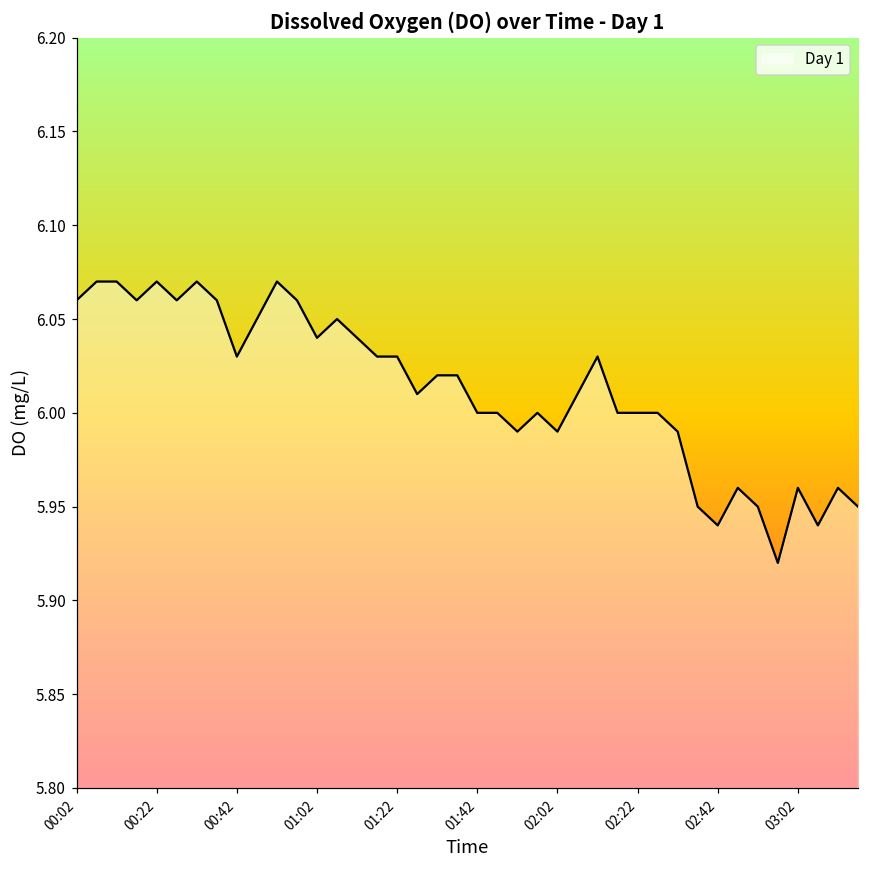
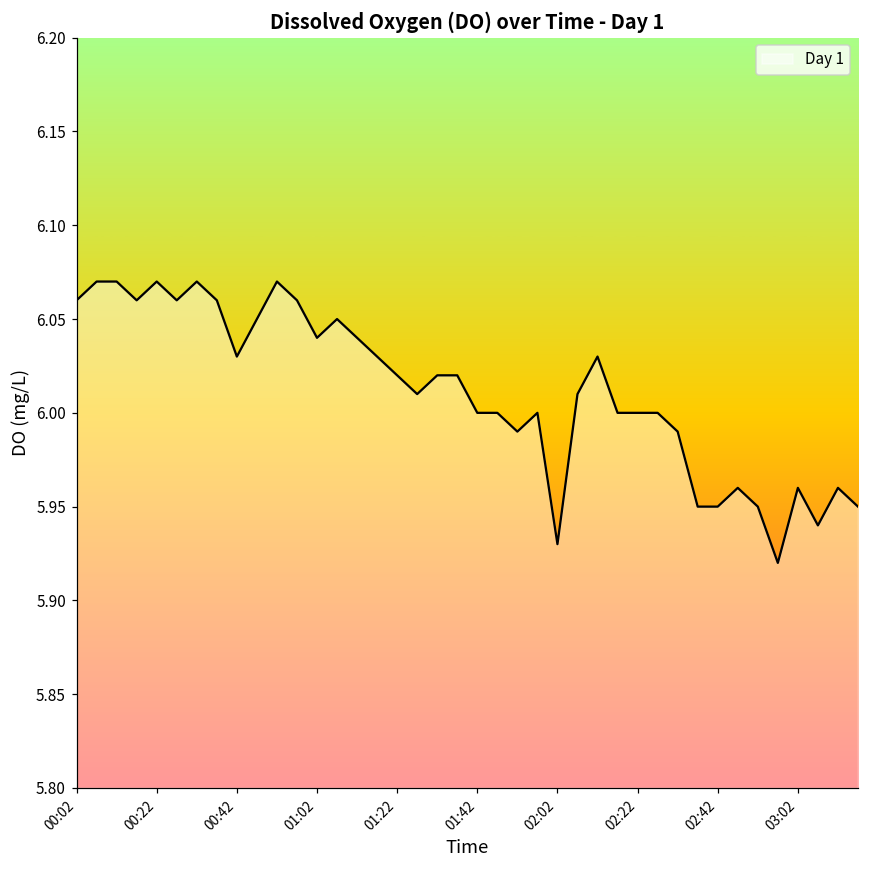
  {
    "00:02": 6.06,
    "00:22": 6.07,
    "00:42": 6.03,
    "01:02": 6.04,
-   "01:22": 6.03,
+   "01:22": 6.02,
    "01:42": 6.00,
-   "02:02": 5.99,
+   "02:02": 5.93,
    "02:22": 6.00,
-   "02:42": 5.94,
+   "02:42": 5.95,
    "03:02": 5.96
  }
